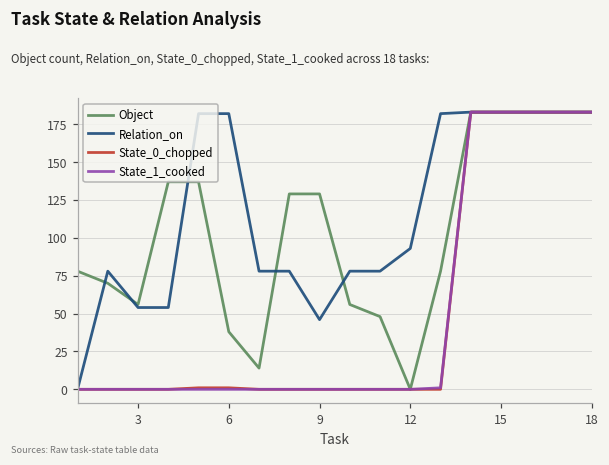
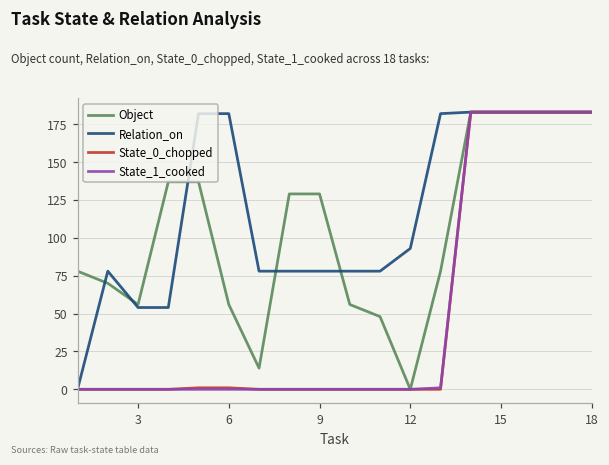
  {
    "Object": {
      "3": 56,
-     "6": 38,
+     "6": 56,
      "9": 129
    },
    "Relation_on": {
      "3": 54,
      "6": 182,
-     "9": 46,
+     "9": 78,
      "12": 93
    }
  }
